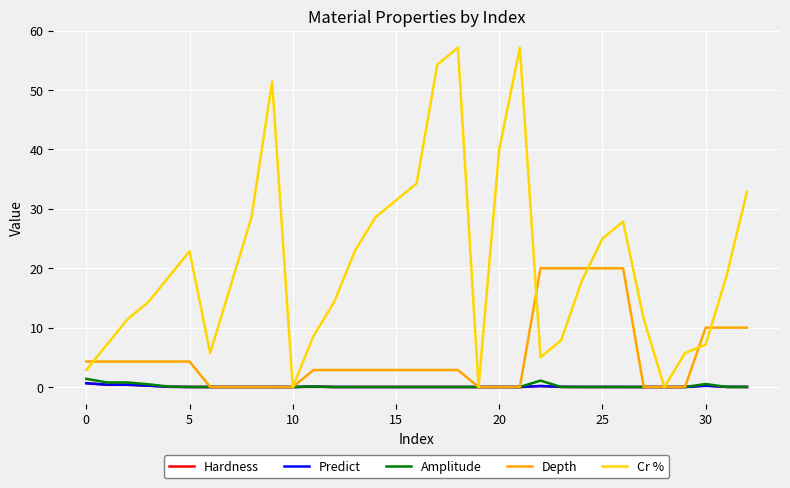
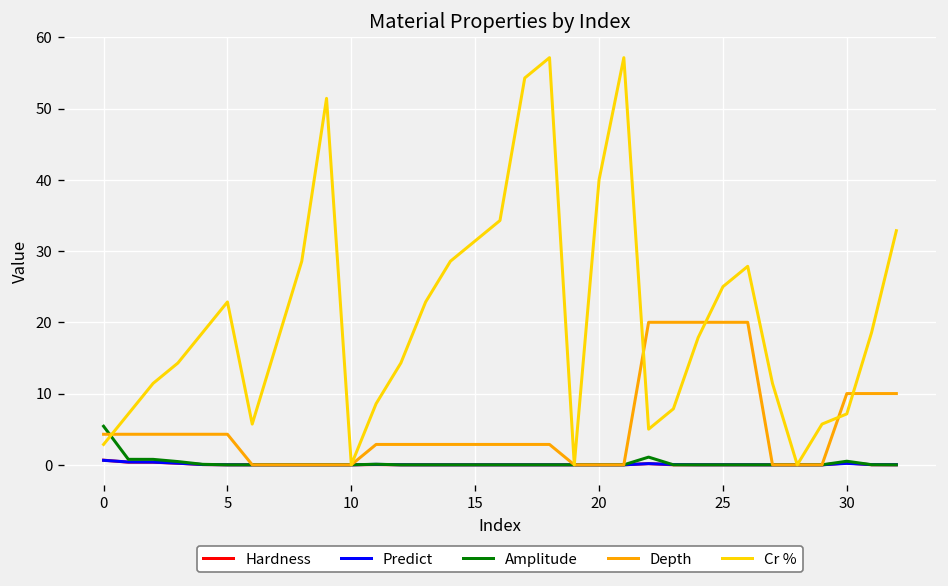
  {
    "Amplitude": {
-     "0": 1
+     "0": 5
    }
  }
